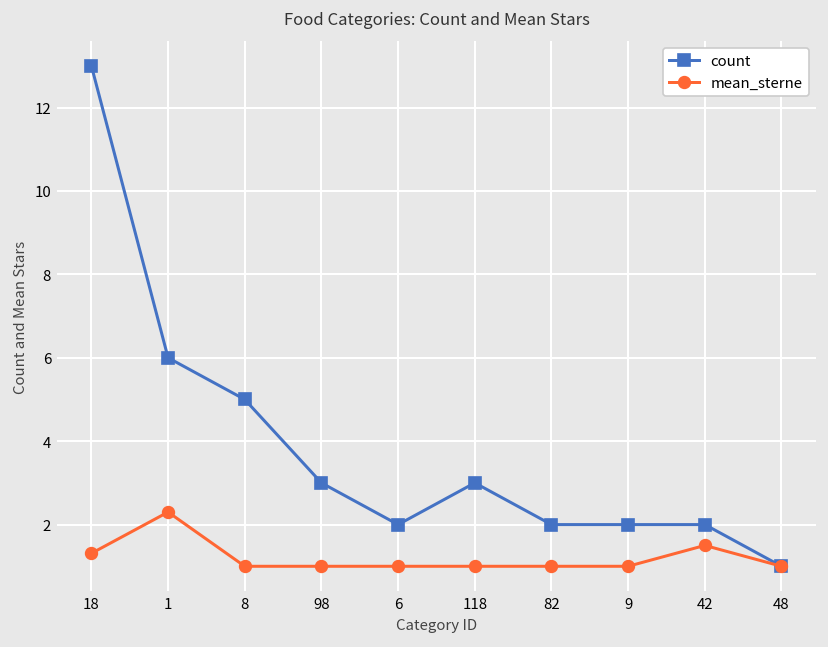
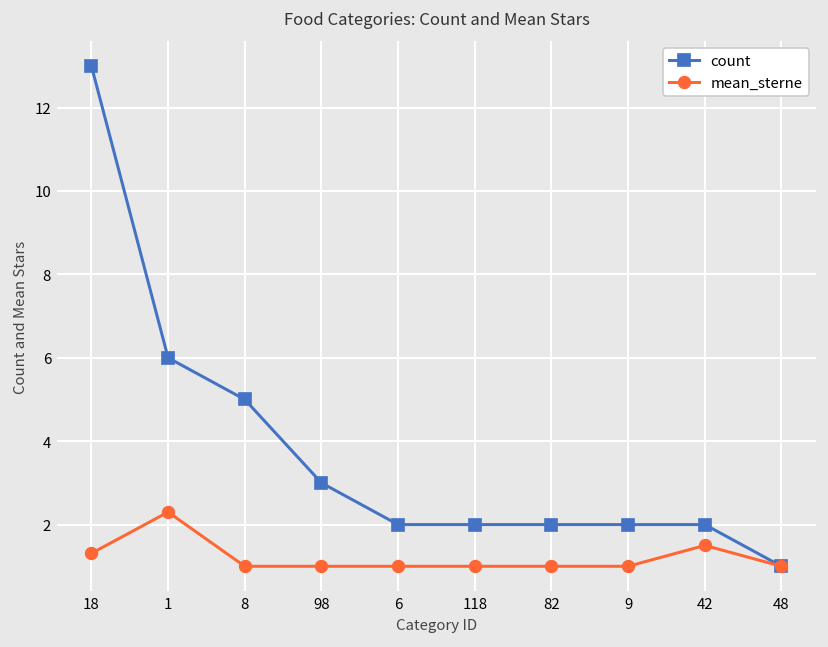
  {
    "count": {
      "18": 13,
      "1": 6,
      "8": 5,
      "98": 3,
      "6": 2,
-     "118": 3,
+     "118": 2,
      "82": 2,
      "9": 2,
      "42": 2
    },
    "mean_sterne": {
      "18": 1.3,
      "1": 2.3,
      "8": 1,
      "98": 1,
      "6": 1,
      "118": 1,
      "82": 1,
      "9": 1,
      "42": 1.5
    }
  }
